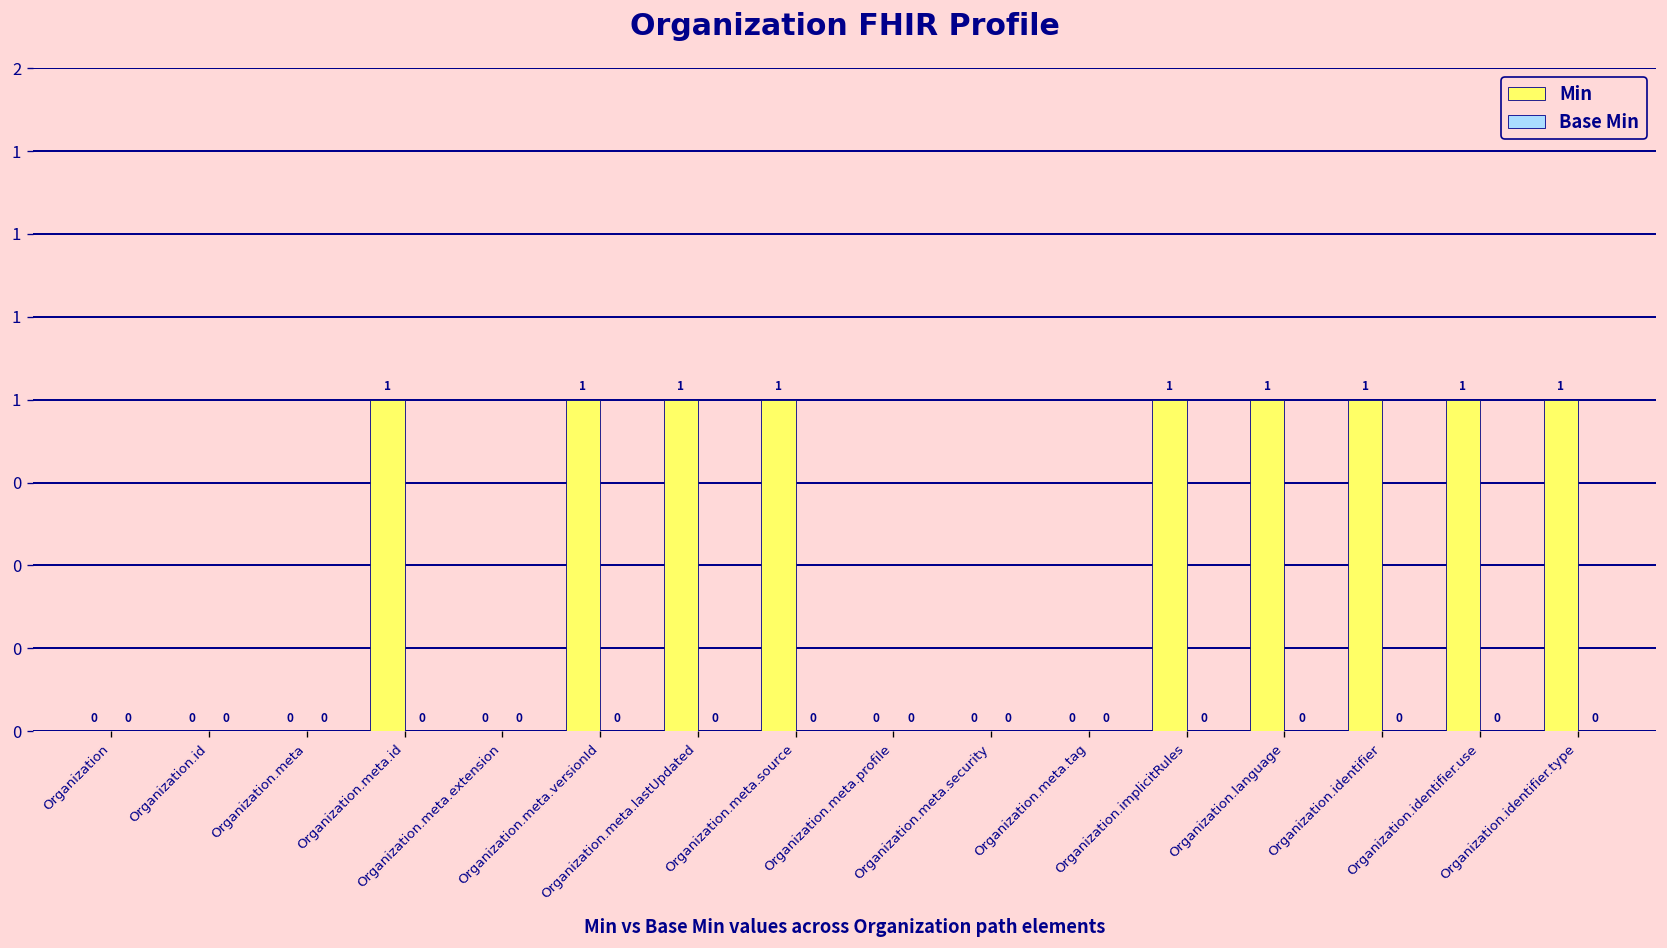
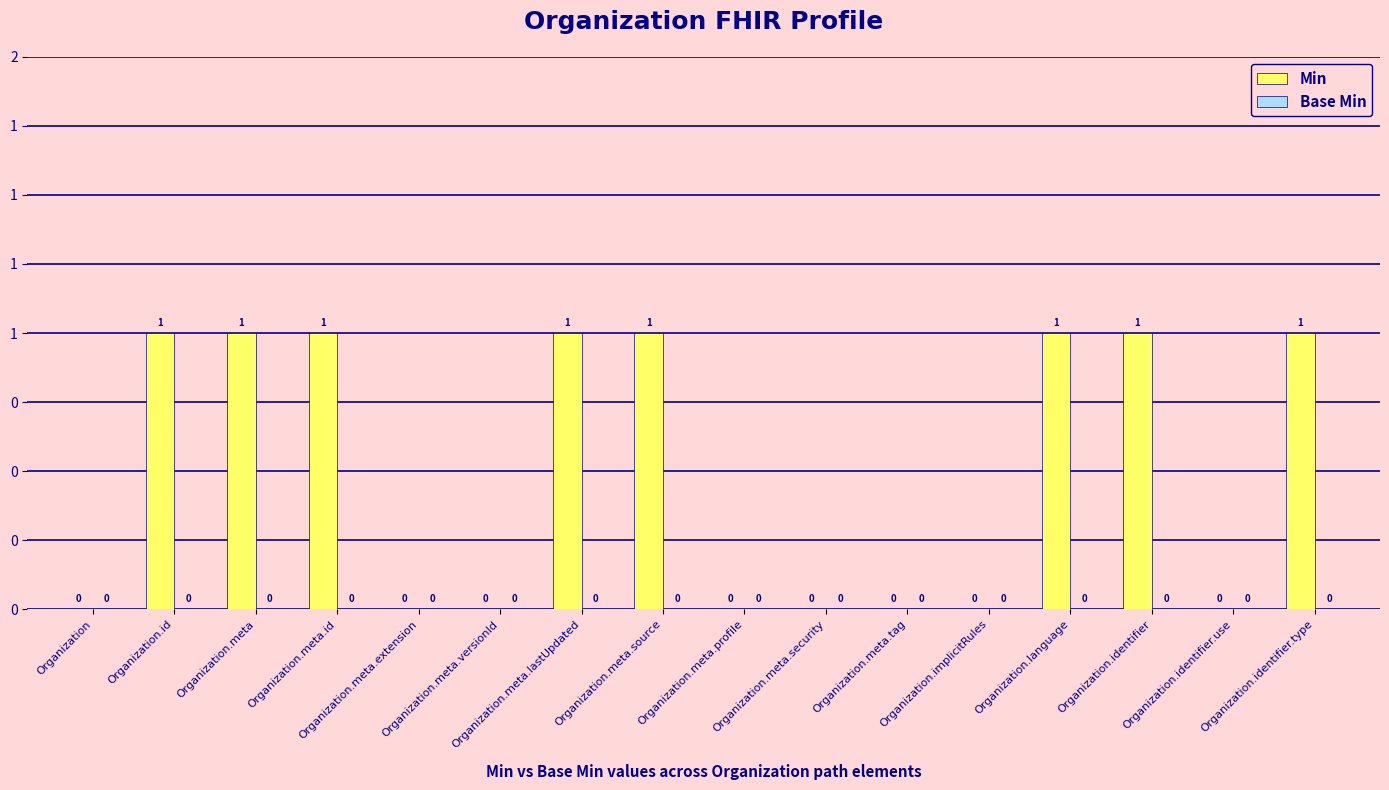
  {
    "Min": {
      "Organization": 0,
-     "Organization.id": 0,
-     "Organization.meta": 0,
+     "Organization.id": 1,
+     "Organization.meta": 1,
      "Organization.meta.id": 1,
      "Organization.meta.extension": 0,
-     "Organization.meta.versionId": 1,
+     "Organization.meta.versionId": 0,
      "Organization.meta.lastUpdated": 1,
      "Organization.meta.source": 1,
      "Organization.meta.profile": 0,
      "Organization.meta.security": 0,
      "Organization.meta.tag": 0,
-     "Organization.implicitRules": 1,
+     "Organization.implicitRules": 0,
      "Organization.language": 1,
      "Organization.identifier": 1,
-     "Organization.identifier.use": 1,
+     "Organization.identifier.use": 0,
      "Organization.identifier.type": 1
    },
    "Base Min": {
      "Organization": 0,
      "Organization.id": 0,
      "Organization.meta": 0,
      "Organization.meta.id": 0,
      "Organization.meta.extension": 0,
      "Organization.meta.versionId": 0,
      "Organization.meta.lastUpdated": 0,
      "Organization.meta.source": 0,
      "Organization.meta.profile": 0,
      "Organization.meta.security": 0,
      "Organization.meta.tag": 0,
      "Organization.implicitRules": 0,
      "Organization.language": 0,
      "Organization.identifier": 0,
      "Organization.identifier.use": 0,
      "Organization.identifier.type": 0
    }
  }
